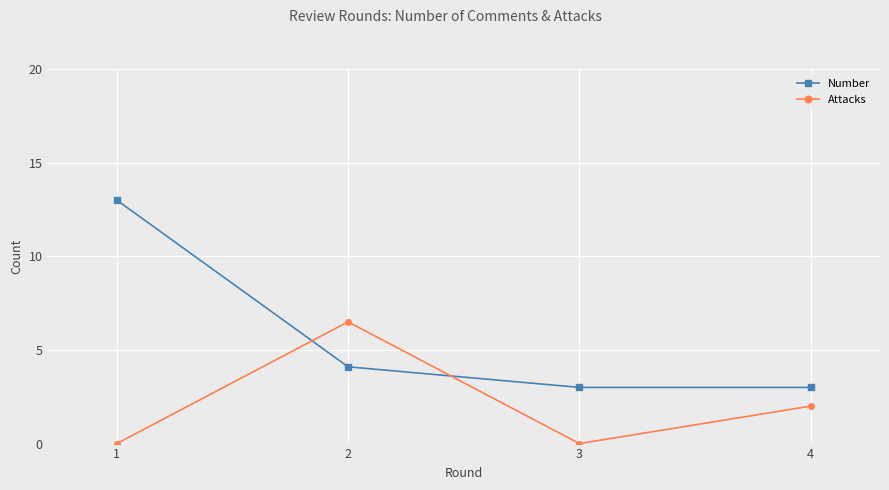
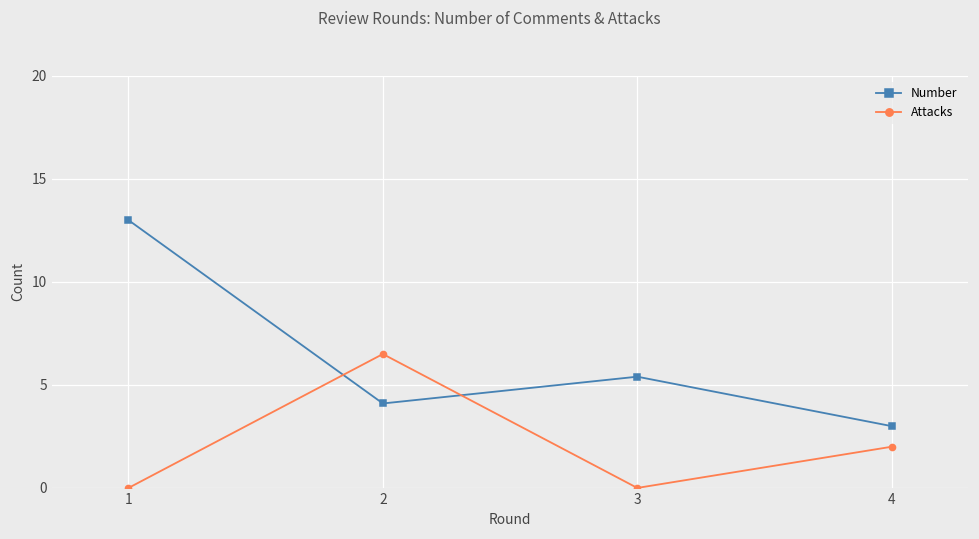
  {
    "Number": {
      "1": 13.0,
      "2": 4.1,
-     "3": 3.0,
+     "3": 5.4,
      "4": 3.0
    },
    "Attacks": {
      "1": 0.0,
      "2": 6.5,
      "3": 0.0,
      "4": 2.0
    }
  }
